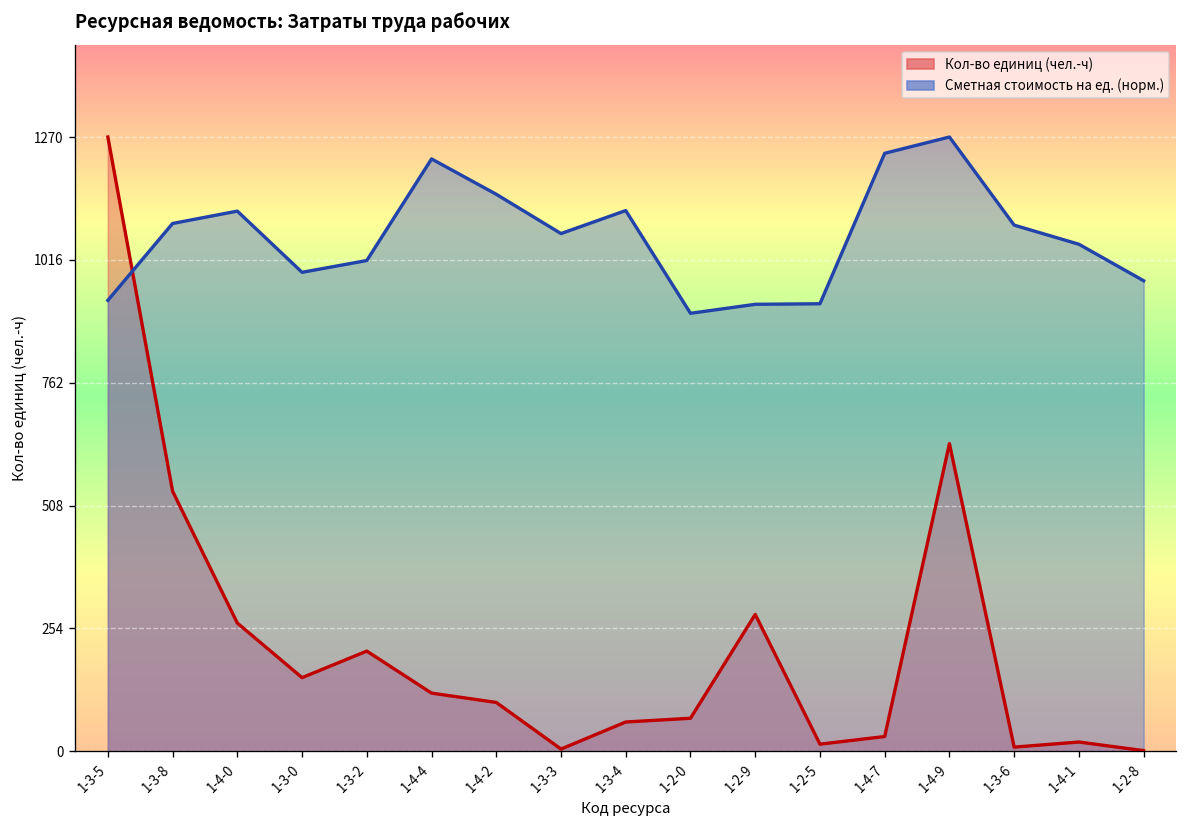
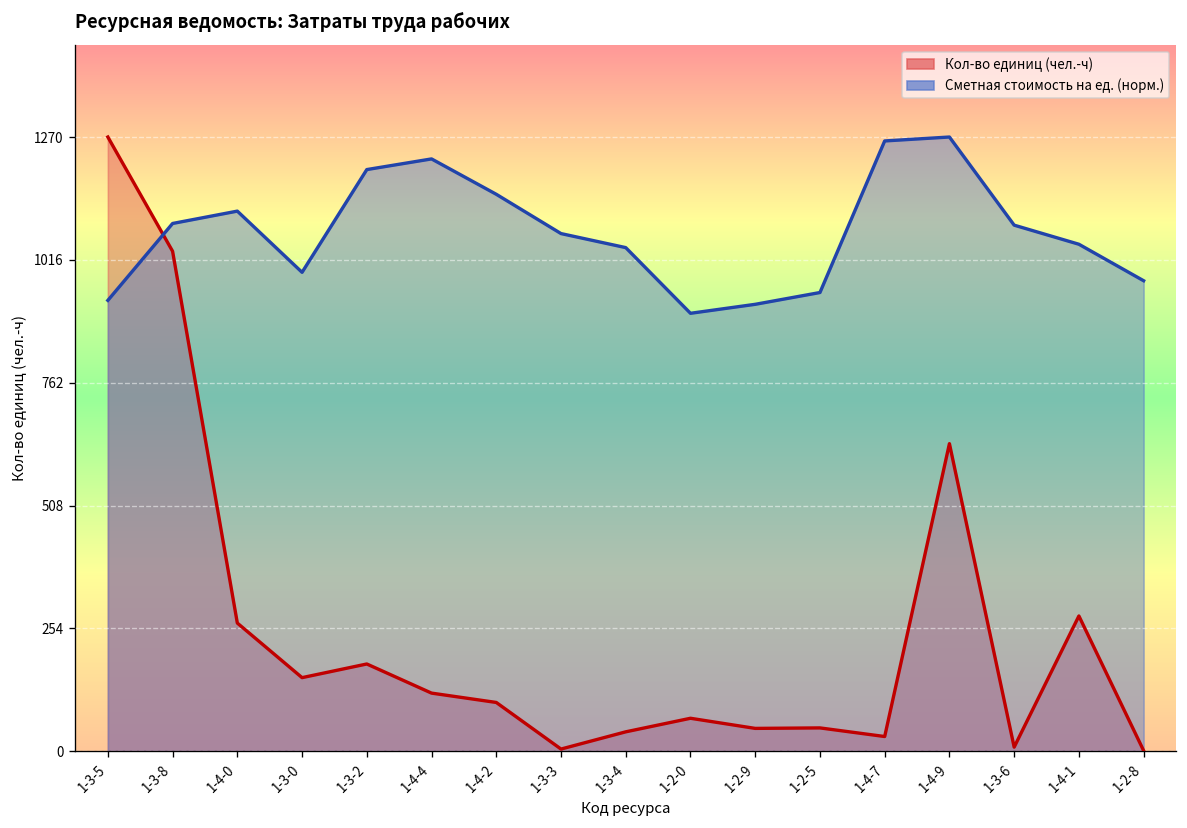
  {
    "Кол-во единиц (чел.-ч)": {
      "1-3-5": 1270,
-     "1-3-8": 540,
+     "1-3-8": 1030,
      "1-4-0": 270,
      "1-3-0": 150,
-     "1-3-2": 210,
+     "1-3-2": 180,
      "1-4-4": 120,
      "1-4-2": 100,
      "1-3-3": 0,
-     "1-3-4": 60,
+     "1-3-4": 40,
      "1-2-0": 70,
-     "1-2-9": 280,
-     "1-2-5": 10,
+     "1-2-9": 50,
+     "1-2-5": 50,
      "1-4-7": 30,
      "1-4-9": 640,
      "1-3-6": 10,
-     "1-4-1": 20,
+     "1-4-1": 280,
      "1-2-8": 0
    },
    "Сметная стоимость на ед. (норм.)": {
      "1-3-5": 930,
      "1-3-8": 1090,
      "1-4-0": 1120,
      "1-3-0": 990,
-     "1-3-2": 1010,
+     "1-3-2": 1200,
      "1-4-4": 1220,
      "1-4-2": 1150,
      "1-3-3": 1070,
-     "1-3-4": 1120,
+     "1-3-4": 1040,
      "1-2-0": 910,
      "1-2-9": 920,
-     "1-2-5": 930,
-     "1-4-7": 1240,
+     "1-2-5": 950,
+     "1-4-7": 1260,
      "1-4-9": 1270,
      "1-3-6": 1090,
      "1-4-1": 1050,
      "1-2-8": 970
    }
  }
